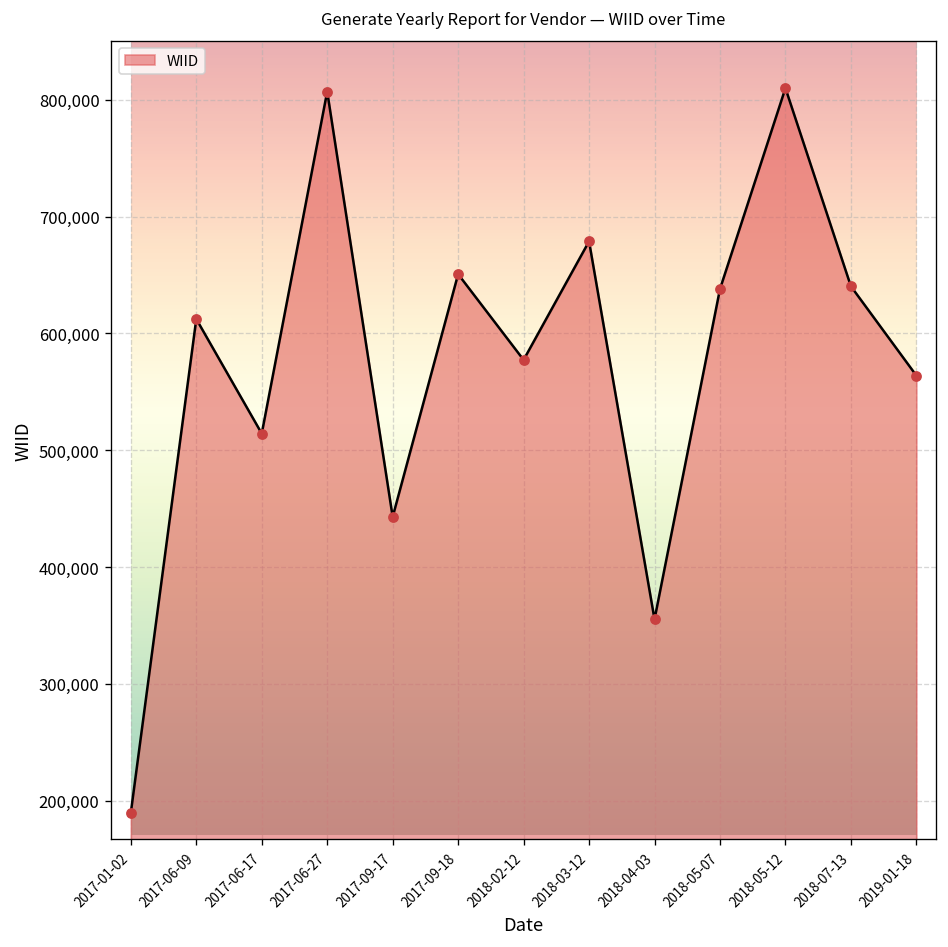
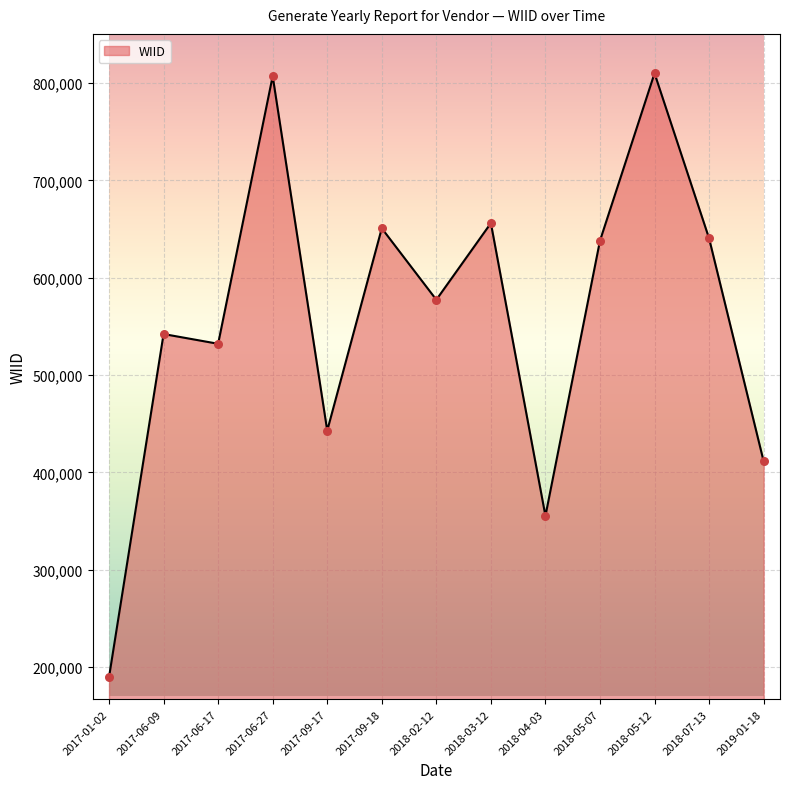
  {
    "2017-01-02": "190,000",
-   "2017-06-09": "610,000",
-   "2017-06-17": "510,000",
+   "2017-06-09": "540,000",
+   "2017-06-17": "530,000",
    "2017-06-27": "810,000",
    "2017-09-17": "440,000",
    "2017-09-18": "650,000",
    "2018-02-12": "580,000",
-   "2018-03-12": "680,000",
+   "2018-03-12": "660,000",
    "2018-04-03": "360,000",
    "2018-05-07": "640,000",
    "2018-05-12": "810,000",
    "2018-07-13": "640,000",
-   "2019-01-18": "560,000"
+   "2019-01-18": "410,000"
  }
